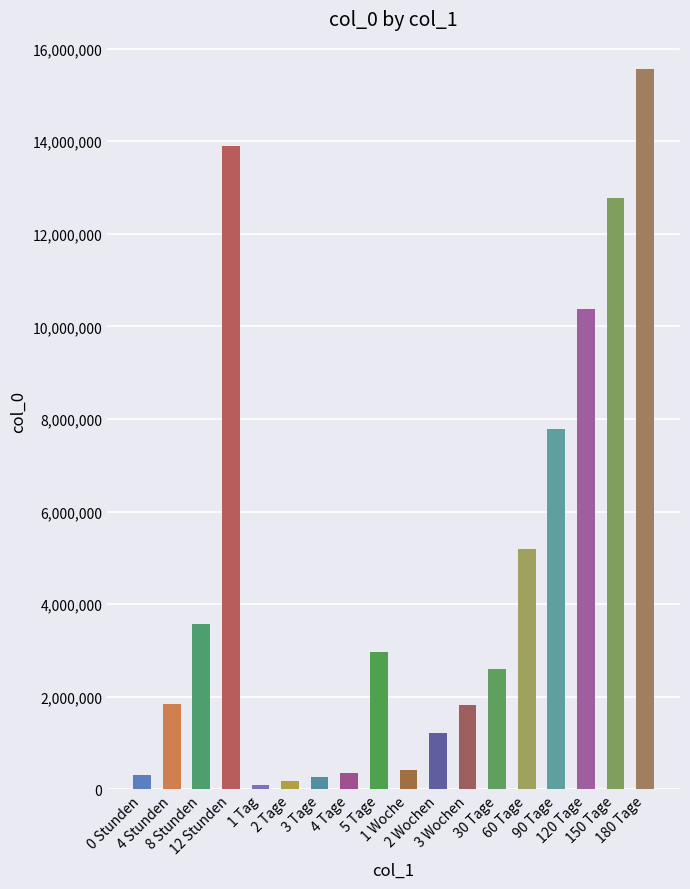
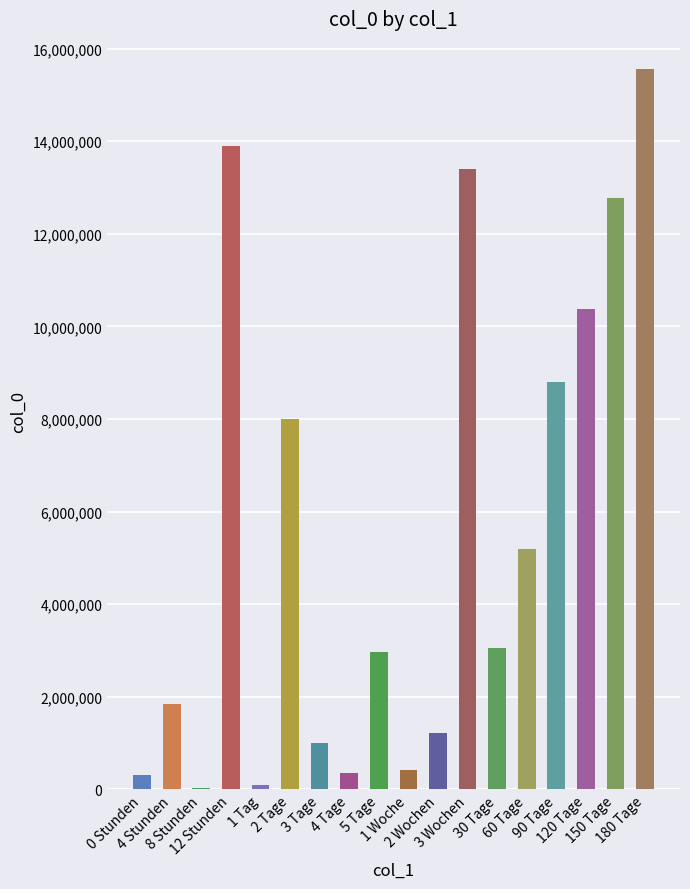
  {
    "0 Stunden": "300,000",
    "4 Stunden": "1,800,000",
-   "8 Stunden": "3,600,000",
+   "8 Stunden": "0",
    "12 Stunden": "13,900,000",
    "1 Tag": "100,000",
-   "2 Tage": "200,000",
-   "3 Tage": "300,000",
+   "2 Tage": "8,000,000",
+   "3 Tage": "1,000,000",
    "4 Tage": "300,000",
    "5 Tage": "3,000,000",
    "1 Woche": "400,000",
    "2 Wochen": "1,200,000",
-   "3 Wochen": "1,800,000",
-   "30 Tage": "2,600,000",
+   "3 Wochen": "13,400,000",
+   "30 Tage": "3,000,000",
    "60 Tage": "5,200,000",
-   "90 Tage": "7,800,000",
+   "90 Tage": "8,800,000",
    "120 Tage": "10,400,000",
    "150 Tage": "12,800,000",
    "180 Tage": "15,600,000"
  }
